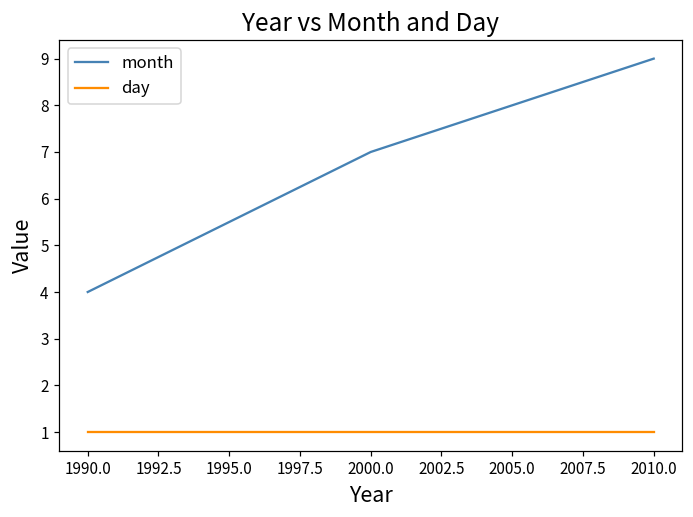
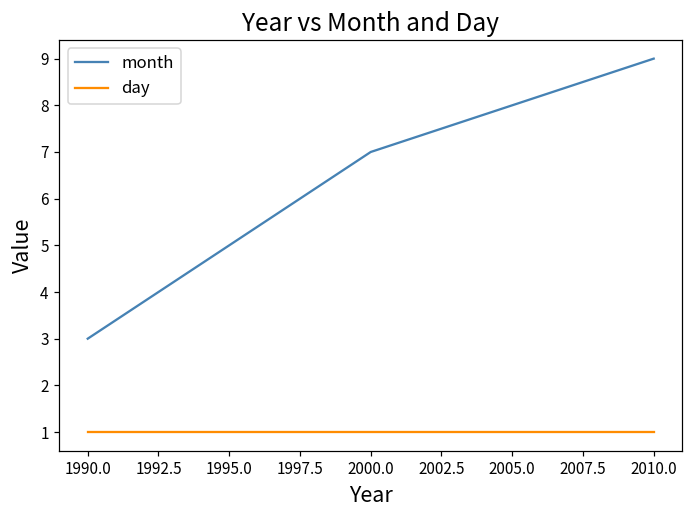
  {
    "month": {
-     "1990.0": 4,
+     "1990.0": 3,
      "2000.0": 7,
      "2010.0": 9
    },
    "day": {
      "1990.0": 1,
      "2000.0": 1,
      "2010.0": 1
    }
  }
